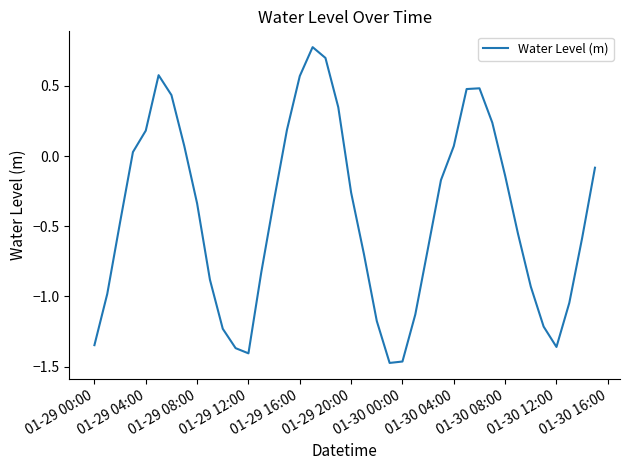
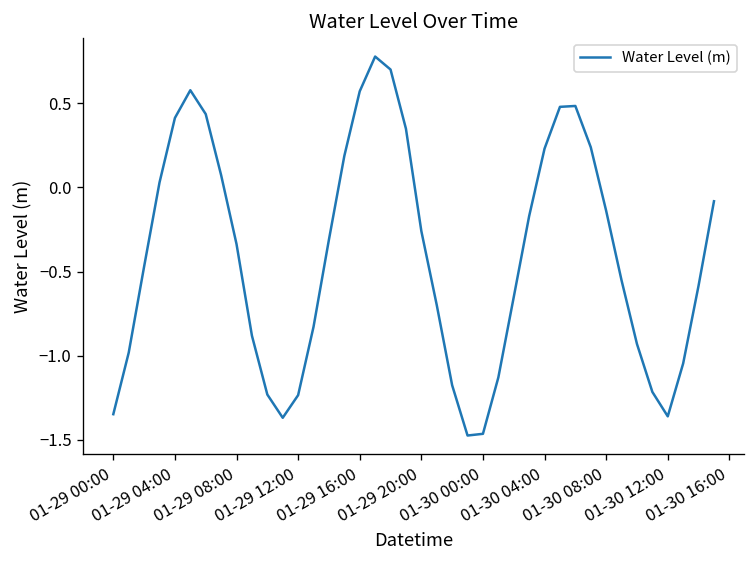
  {
    "01-29 00:00": -1.35,
-   "01-29 04:00": 0.18,
+   "01-29 04:00": 0.41,
    "01-29 08:00": -0.34,
-   "01-29 12:00": -1.41,
+   "01-29 12:00": -1.23,
    "01-29 16:00": 0.57,
    "01-29 20:00": -0.26,
    "01-30 00:00": -1.46,
-   "01-30 04:00": 0.07,
+   "01-30 04:00": 0.23,
    "01-30 08:00": -0.14,
    "01-30 12:00": -1.36
  }
